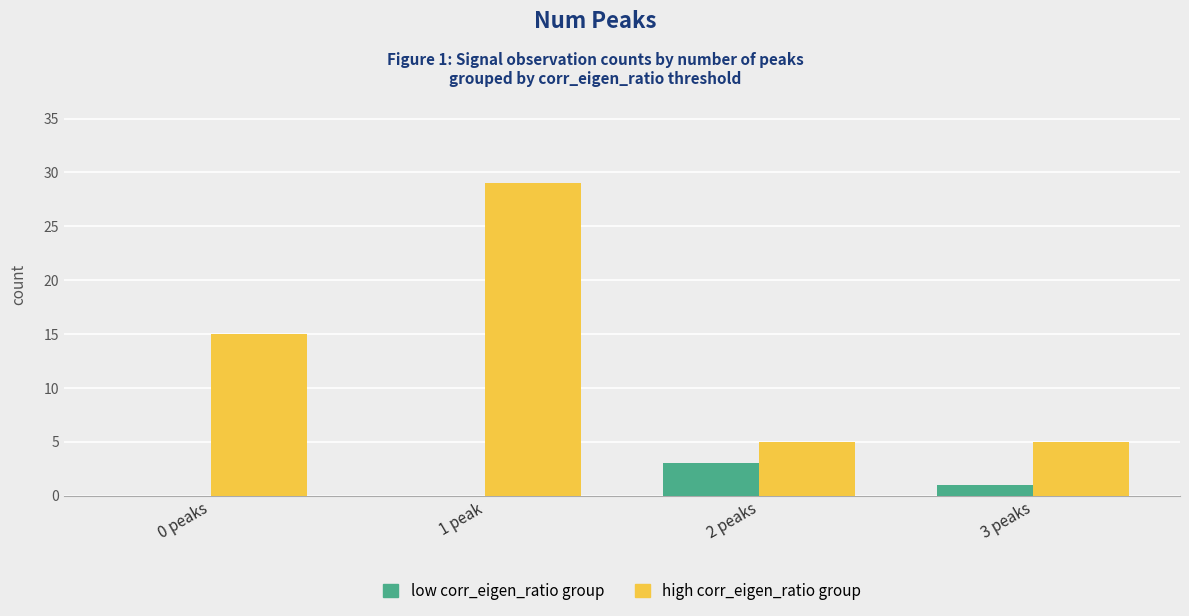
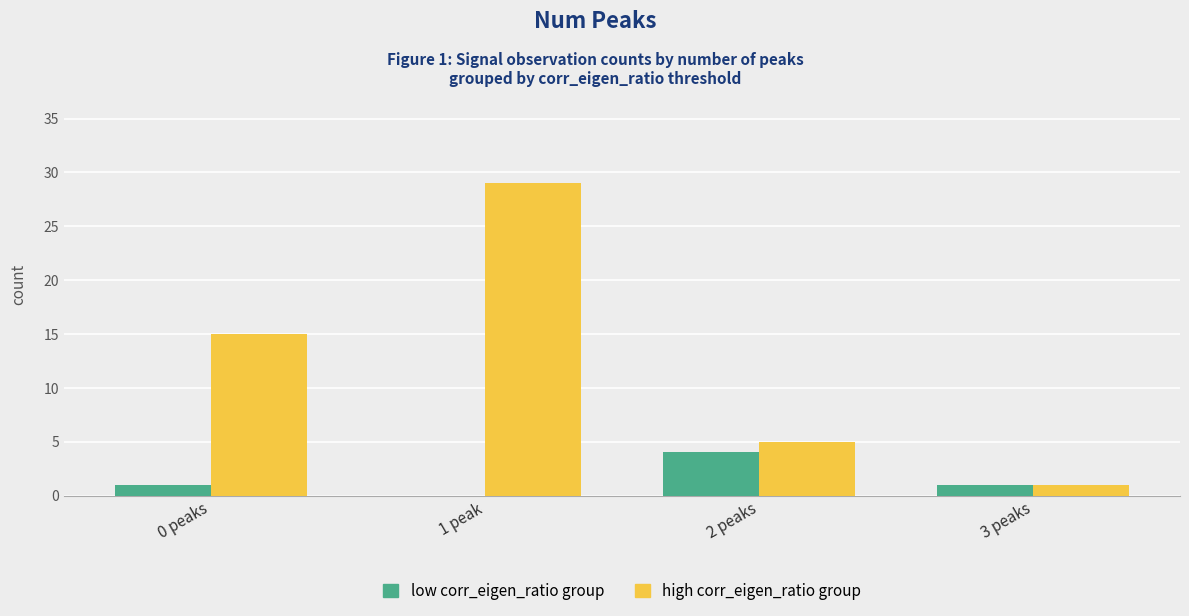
  {
    "low corr_eigen_ratio group": {
-     "0 peaks": 0,
+     "0 peaks": 1,
      "1 peak": 0,
-     "2 peaks": 3,
+     "2 peaks": 4,
      "3 peaks": 1
    },
    "high corr_eigen_ratio group": {
      "0 peaks": 15,
      "1 peak": 29,
      "2 peaks": 5,
-     "3 peaks": 5
+     "3 peaks": 1
    }
  }
